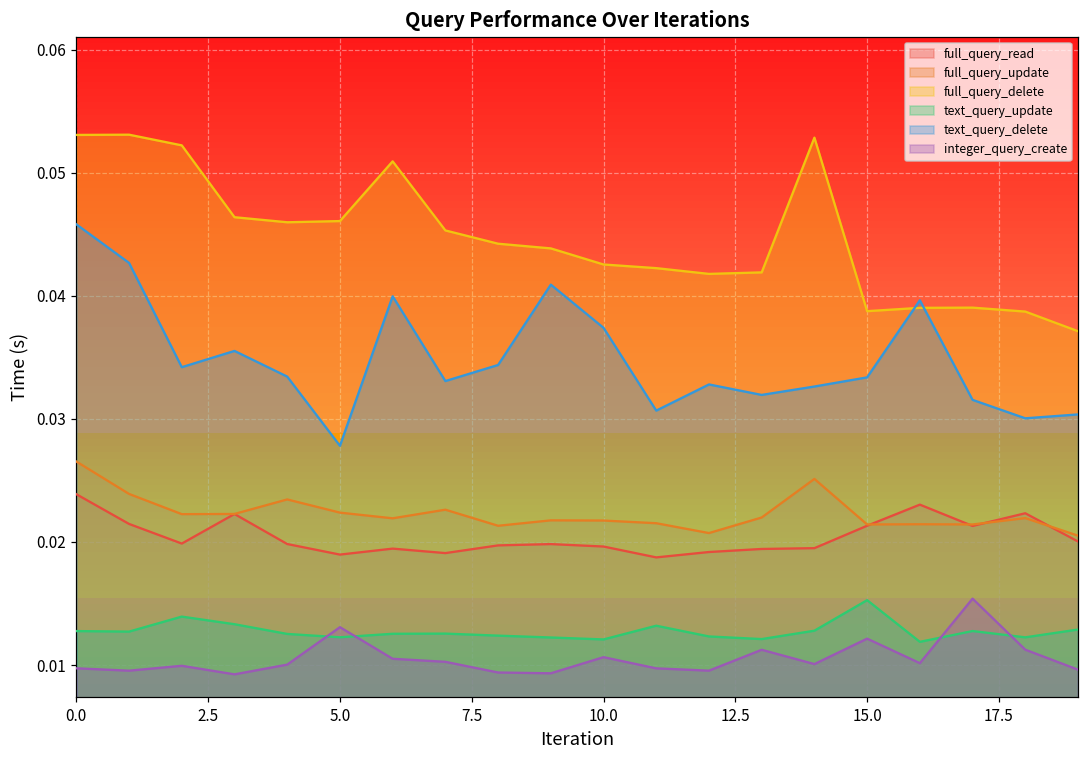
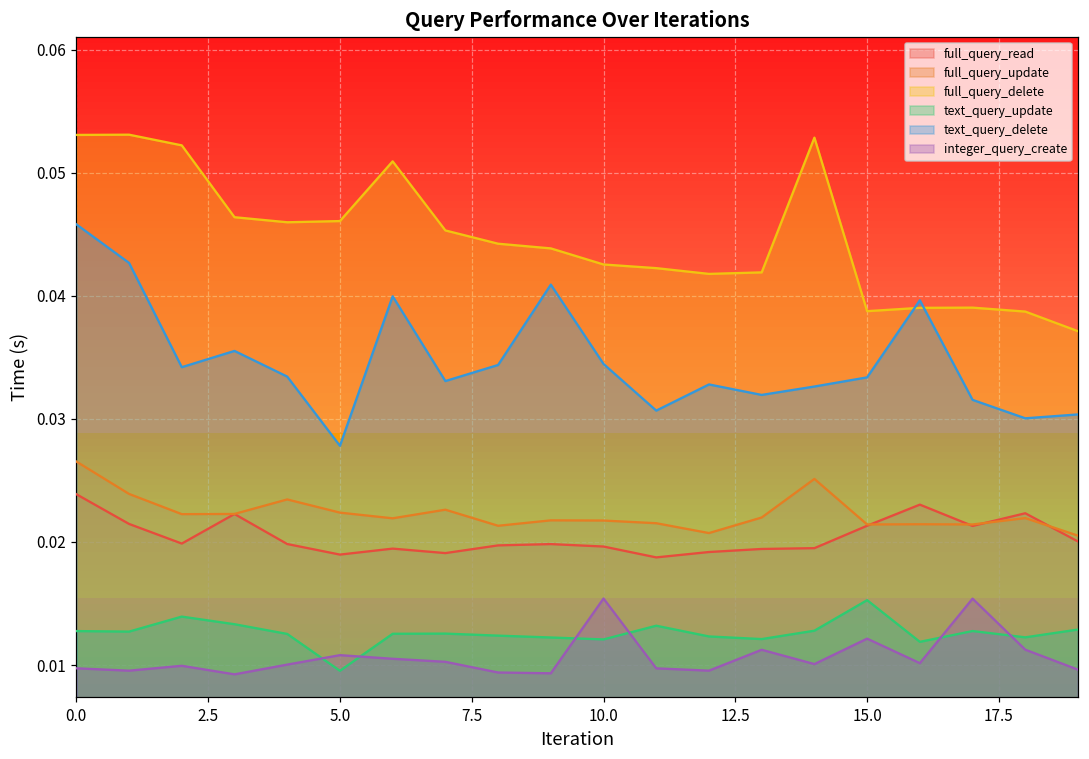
  {
    "text_query_update": {
      "0.0": 0.0128,
-     "5.0": 0.0123,
+     "5.0": 0.0095,
      "10.0": 0.0121,
      "15.0": 0.0153
    },
    "text_query_delete": {
      "0.0": 0.0458,
      "5.0": 0.0278,
-     "10.0": 0.0374,
+     "10.0": 0.0345,
      "15.0": 0.0334
    },
    "integer_query_create": {
      "0.0": 0.0097,
-     "5.0": 0.0131,
-     "10.0": 0.0106,
+     "5.0": 0.0108,
+     "10.0": 0.0154,
      "15.0": 0.0121
    }
  }
